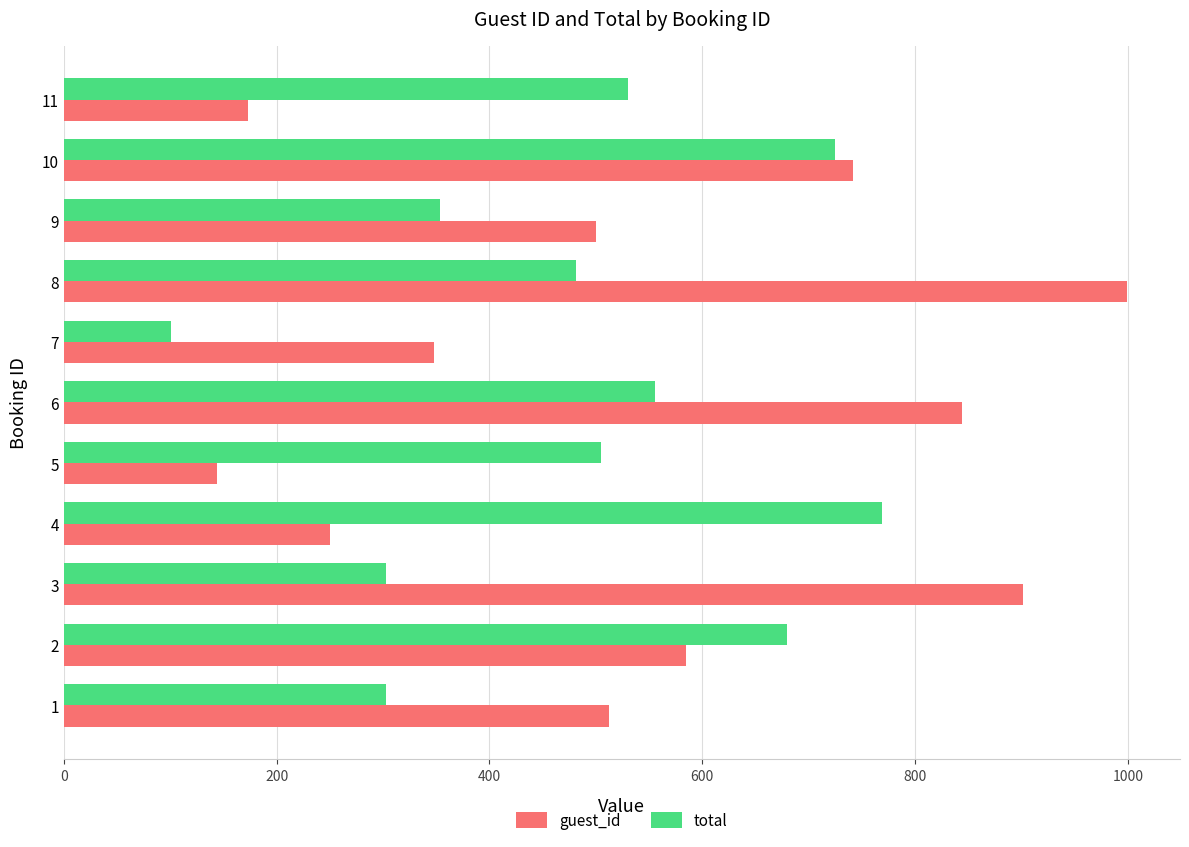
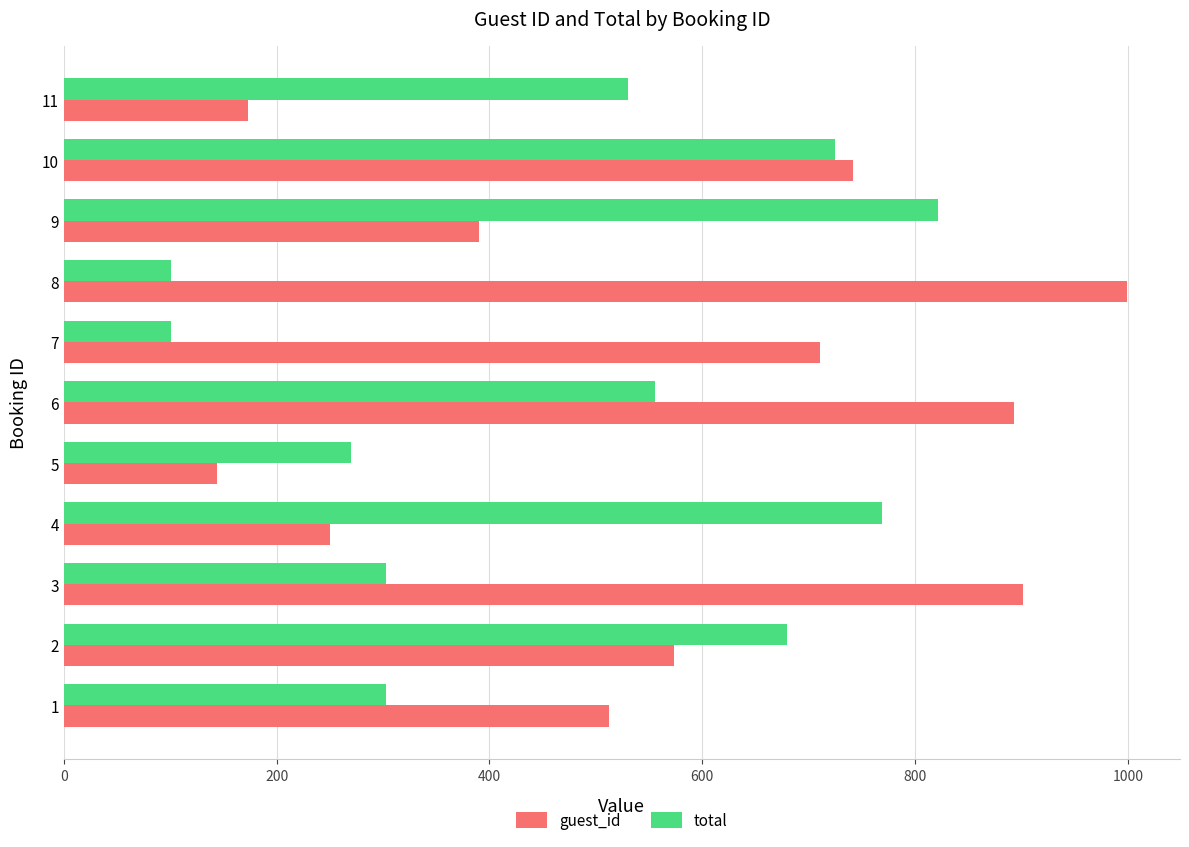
  {
    "guest_id": {
      "11": 173,
      "10": 742,
-     "9": 500,
+     "9": 390,
      "8": 999,
-     "7": 348,
-     "6": 844,
+     "7": 711,
+     "6": 893,
      "5": 144,
      "4": 250,
      "3": 901,
-     "2": 585,
+     "2": 573,
      "1": 512
    },
    "total": {
      "11": 530,
      "10": 725,
-     "9": 354,
-     "8": 481,
+     "9": 821,
+     "8": 101,
      "7": 101,
      "6": 556,
-     "5": 505,
+     "5": 270,
      "4": 769,
      "3": 303,
      "2": 680,
      "1": 303
    }
  }
